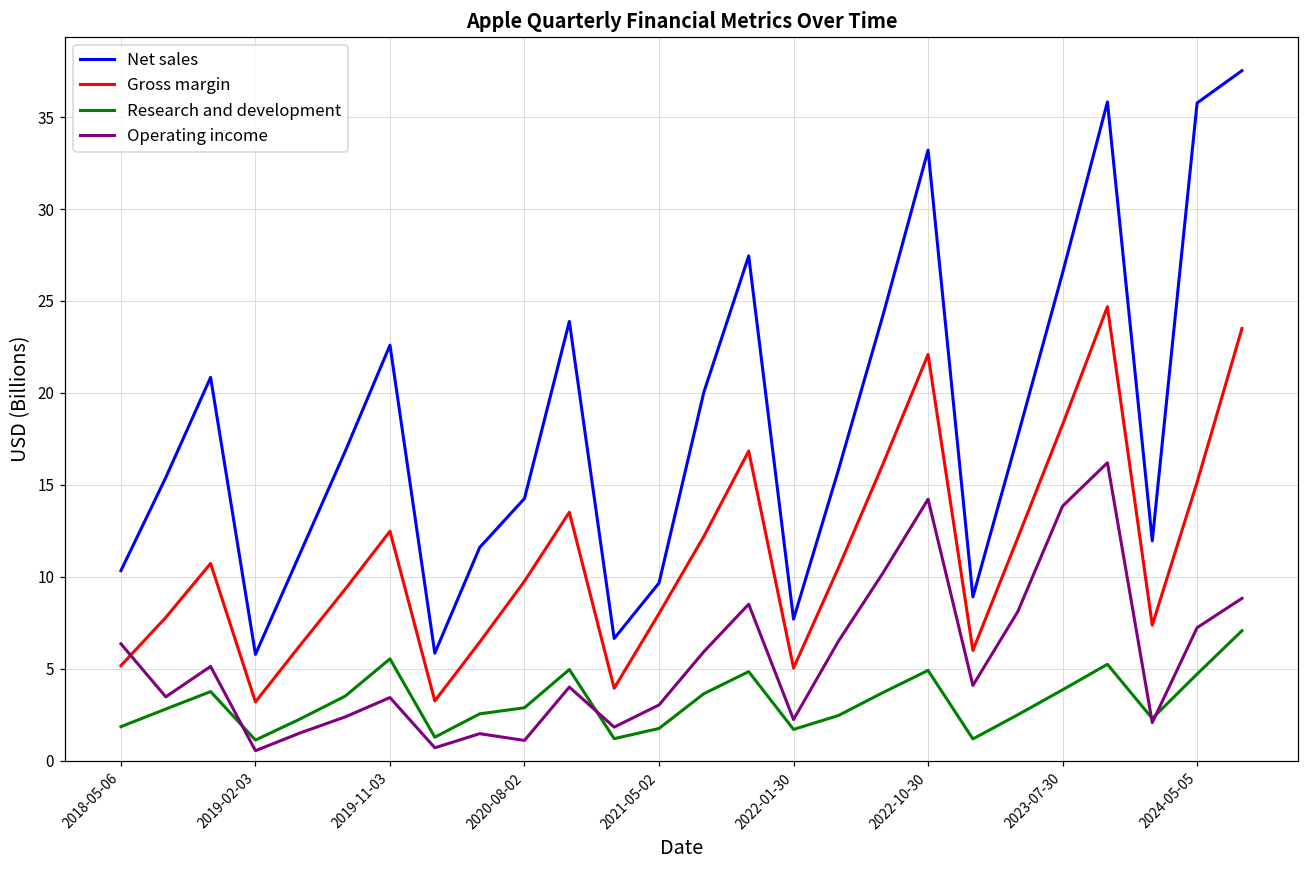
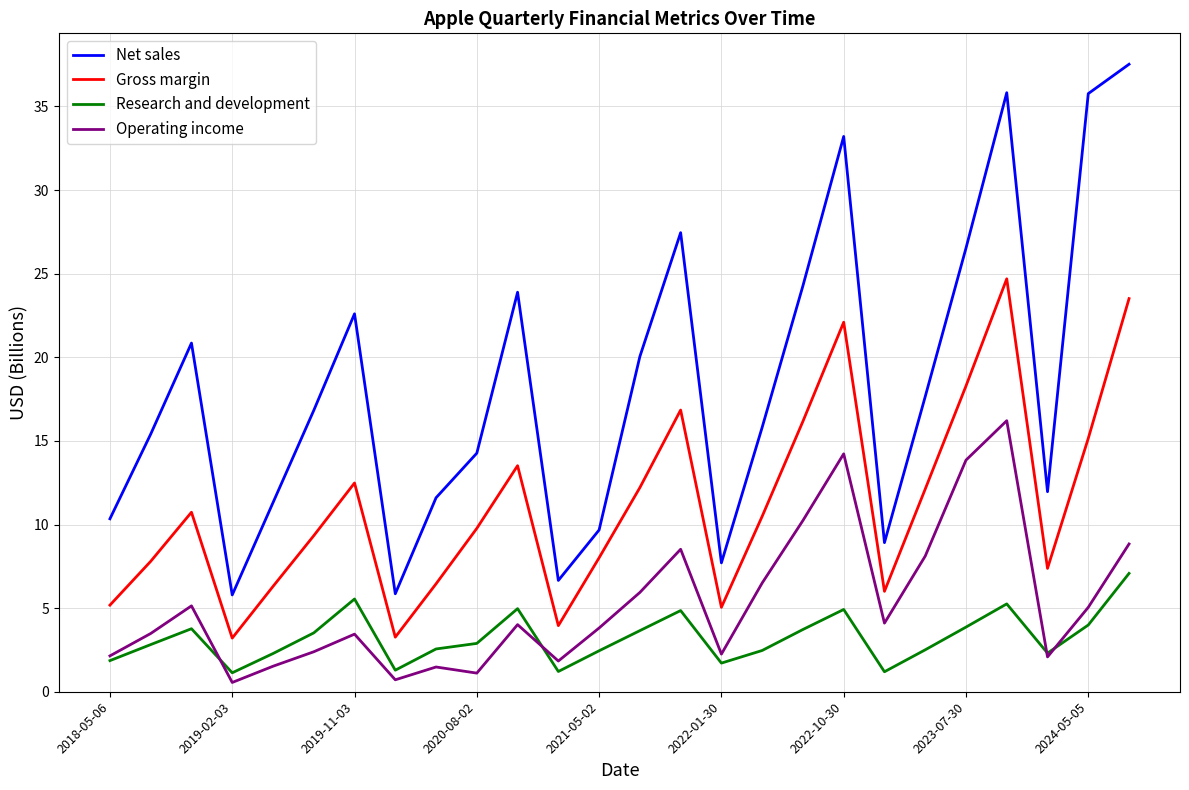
  {
    "Net sales": {
      "2018-05-06": 10.3,
      "2019-02-03": 5.8,
      "2019-11-03": 22.6,
      "2020-08-02": 14.3,
      "2021-05-02": 9.7,
      "2022-01-30": 7.7,
      "2022-10-30": 33.2,
      "2023-07-30": 26.5,
      "2024-05-05": 35.8
    },
    "Gross margin": {
      "2018-05-06": 5.2,
      "2019-02-03": 3.2,
      "2019-11-03": 12.5,
      "2020-08-02": 9.8,
      "2021-05-02": 8.0,
      "2022-01-30": 5.0,
      "2022-10-30": 22.1,
      "2023-07-30": 18.3,
      "2024-05-05": 15.2
    },
    "Research and development": {
      "2018-05-06": 1.9,
      "2019-02-03": 1.1,
      "2019-11-03": 5.5,
      "2020-08-02": 2.9,
-     "2021-05-02": 1.8,
+     "2021-05-02": 2.4,
      "2022-01-30": 1.7,
      "2022-10-30": 4.9,
      "2023-07-30": 3.9,
-     "2024-05-05": 4.7
+     "2024-05-05": 4.0
    },
    "Operating income": {
-     "2018-05-06": 6.4,
+     "2018-05-06": 2.1,
      "2019-02-03": 0.6,
      "2019-11-03": 3.4,
      "2020-08-02": 1.1,
-     "2021-05-02": 3.0,
+     "2021-05-02": 3.8,
      "2022-01-30": 2.3,
      "2022-10-30": 14.2,
      "2023-07-30": 13.8,
-     "2024-05-05": 7.2
+     "2024-05-05": 5.0
    }
  }
